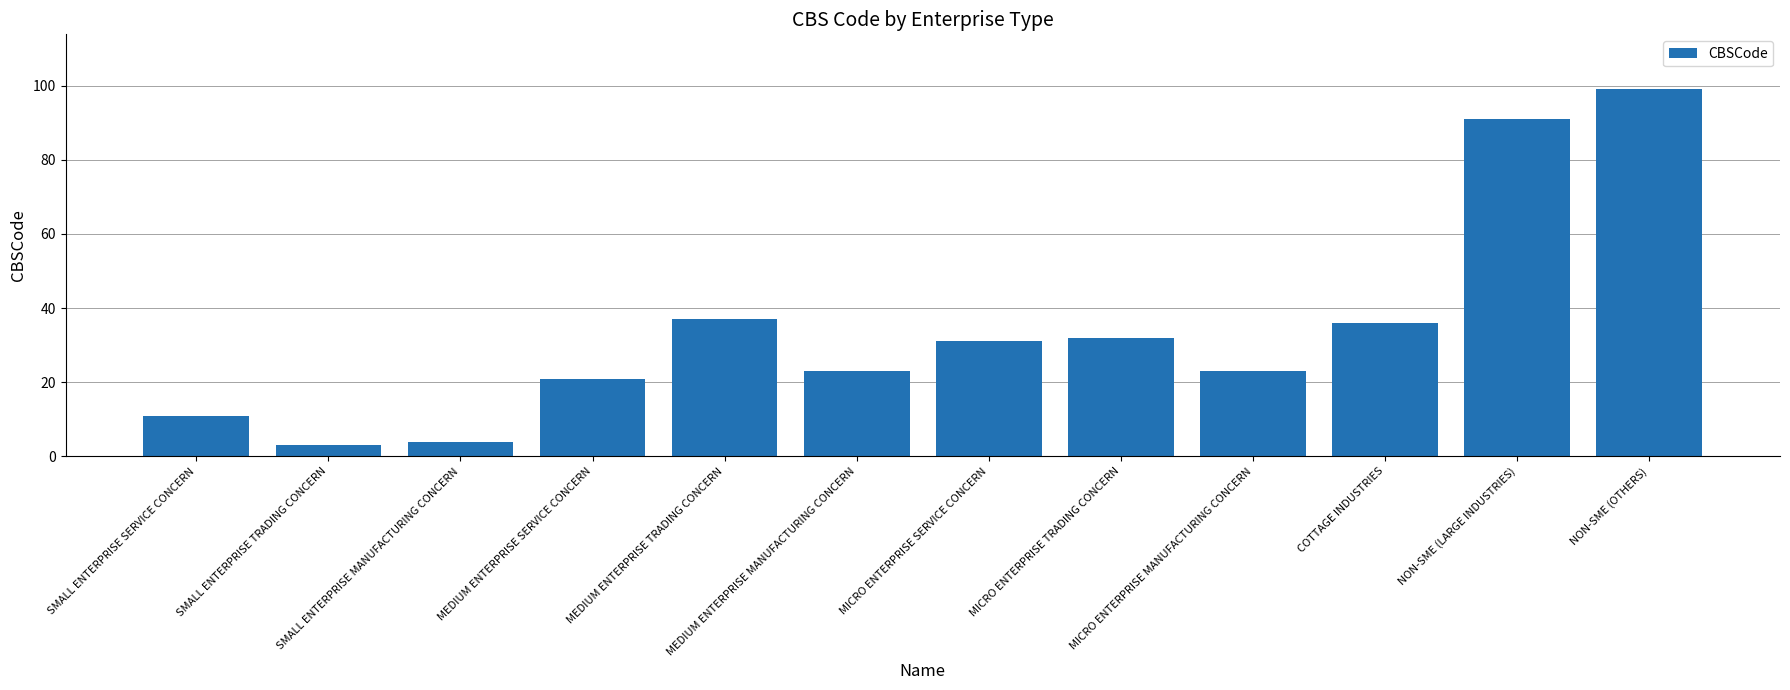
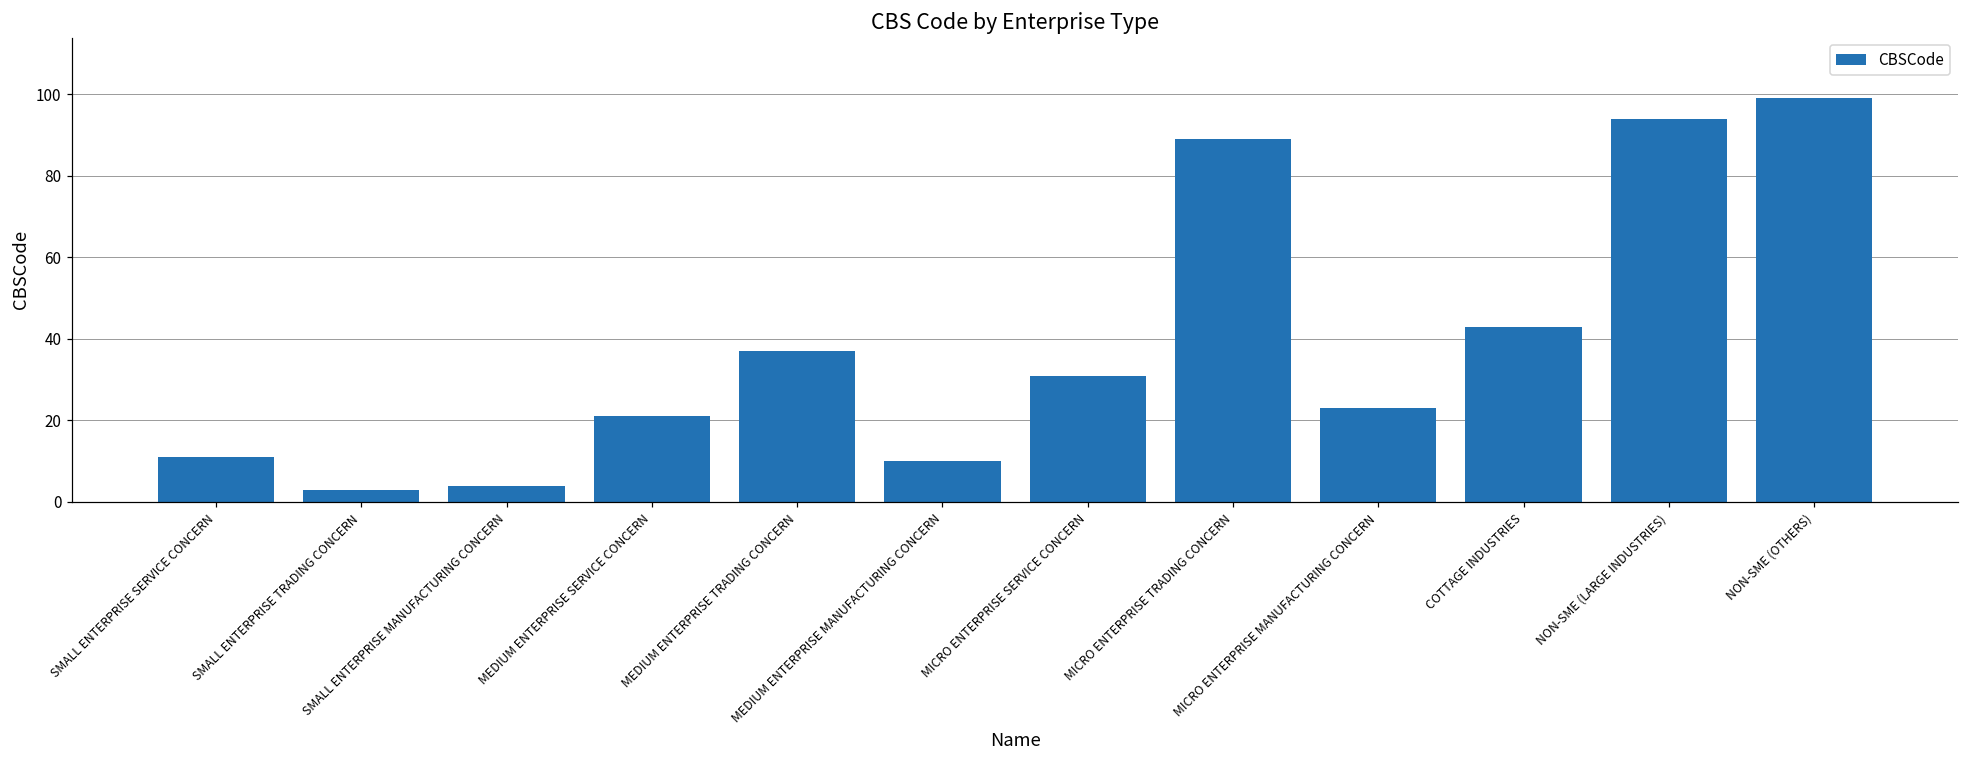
  {
    "SMALL ENTERPRISE SERVICE CONCERN": 11,
    "SMALL ENTERPRISE TRADING CONCERN": 3,
    "SMALL ENTERPRISE MANUFACTURING CONCERN": 4,
    "MEDIUM ENTERPRISE SERVICE CONCERN": 21,
    "MEDIUM ENTERPRISE TRADING CONCERN": 37,
-   "MEDIUM ENTERPRISE MANUFACTURING CONCERN": 23,
+   "MEDIUM ENTERPRISE MANUFACTURING CONCERN": 10,
    "MICRO ENTERPRISE SERVICE CONCERN": 31,
-   "MICRO ENTERPRISE TRADING CONCERN": 32,
+   "MICRO ENTERPRISE TRADING CONCERN": 89,
    "MICRO ENTERPRISE MANUFACTURING CONCERN": 23,
-   "COTTAGE INDUSTRIES": 36,
-   "NON-SME (LARGE INDUSTRIES)": 91,
+   "COTTAGE INDUSTRIES": 43,
+   "NON-SME (LARGE INDUSTRIES)": 94,
    "NON-SME (OTHERS)": 99
  }
